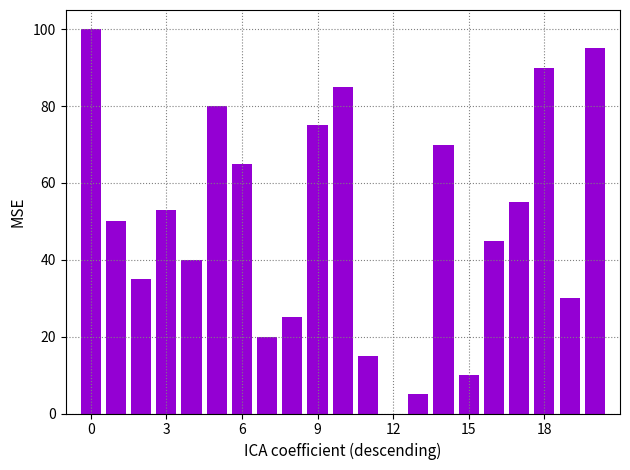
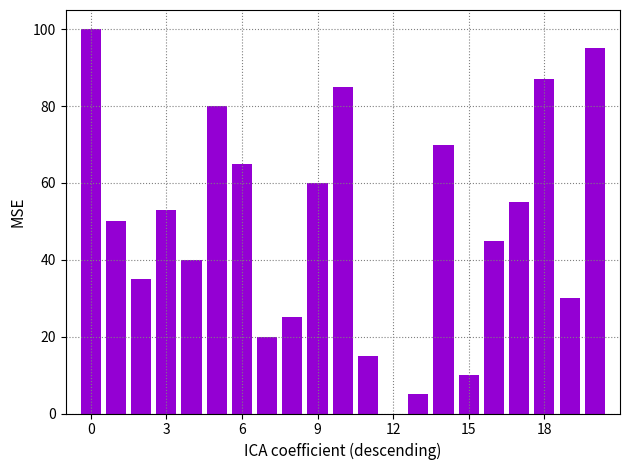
  {
    "0": 100,
    "3": 53,
    "6": 65,
-   "9": 75,
+   "9": 60,
    "12": 0,
    "15": 10,
-   "18": 90
+   "18": 87
  }
